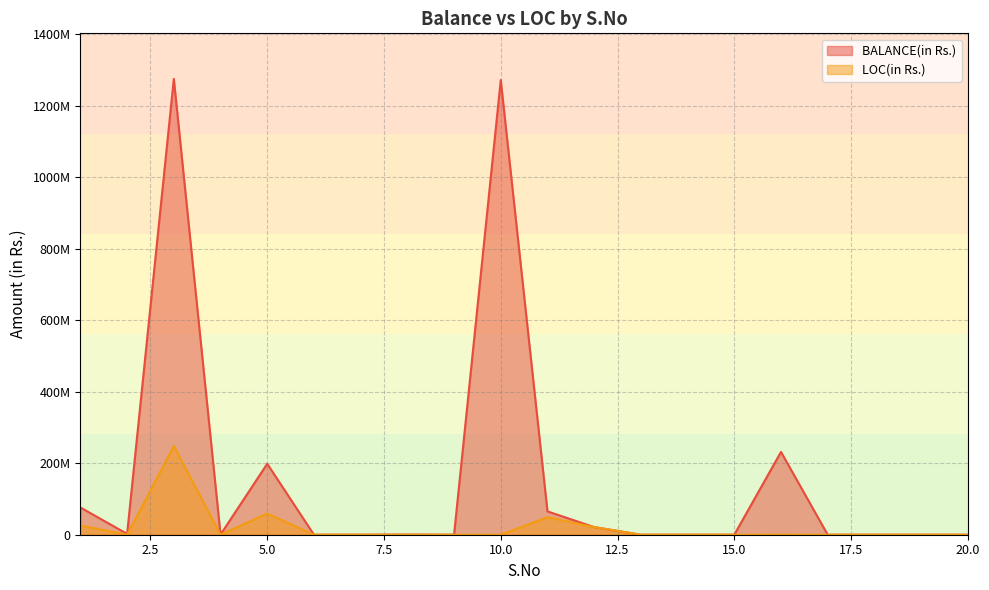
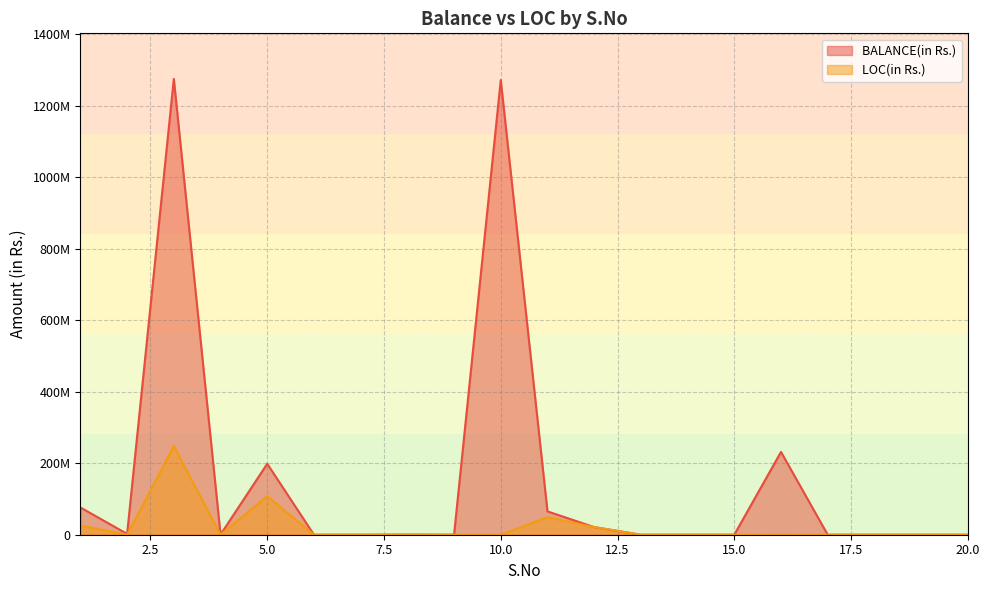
  {
    "BALANCE(in Rs.)": {
      "5.0": 200000000,
      "10.0": 1270000000
    },
    "LOC(in Rs.)": {
-     "5.0": 60000000,
+     "5.0": 110000000,
      "10.0": 0
    }
  }
